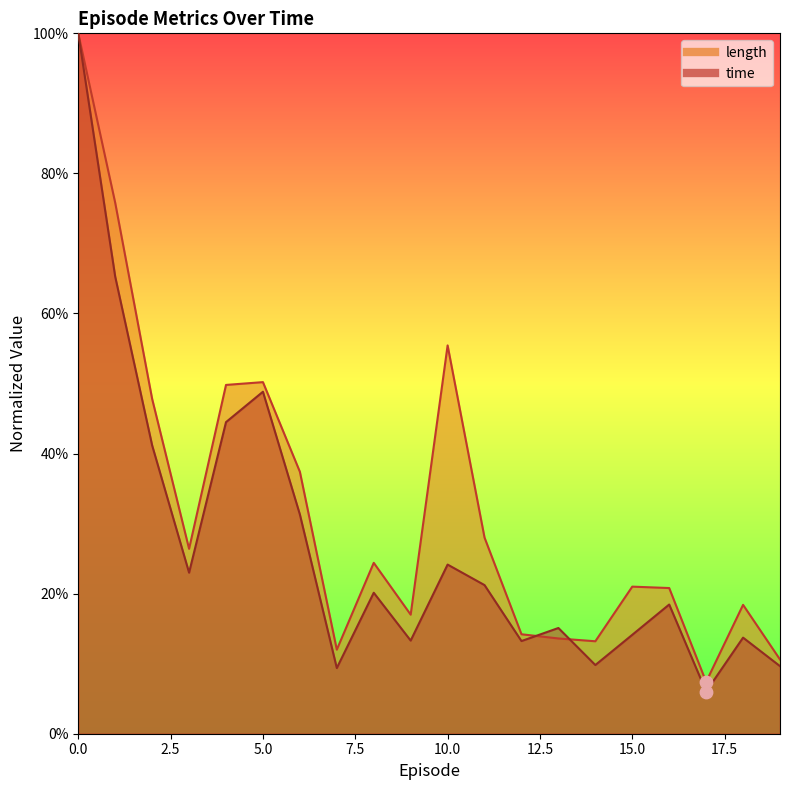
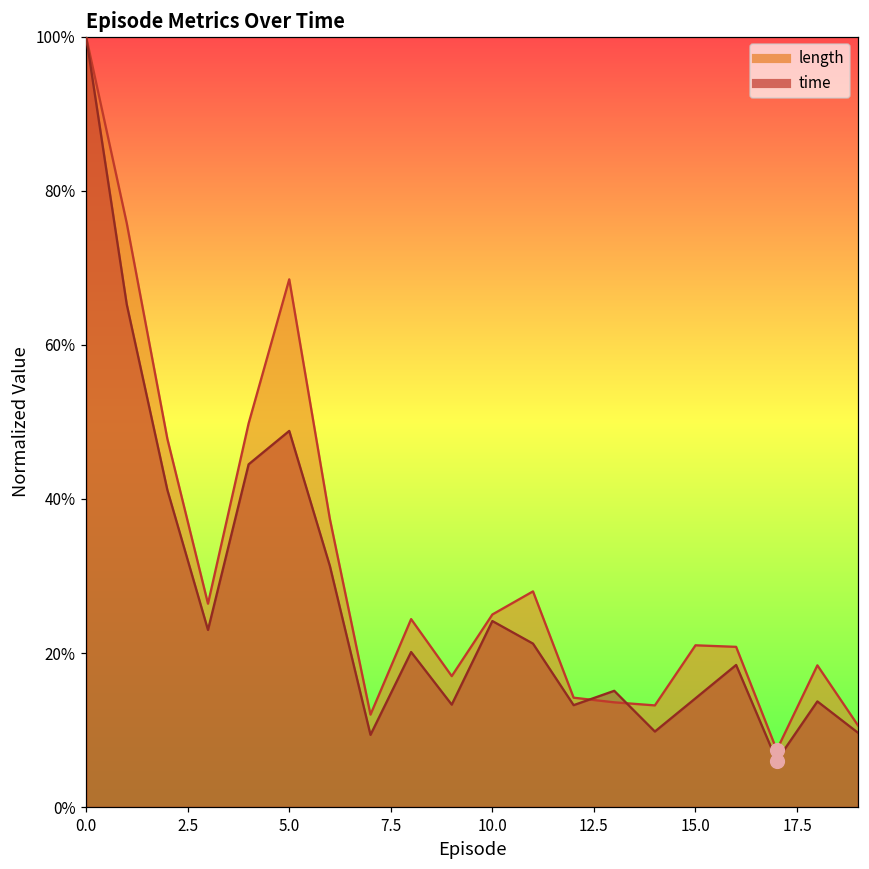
  {
    "length": {
-     "5.0": "50%",
-     "10.0": "55%",
+     "5.0": "69%",
+     "10.0": "25%",
      "15.0": "21%"
    },
    "time": {
      "5.0": "49%",
      "10.0": "24%",
      "15.0": "14%"
    }
  }
